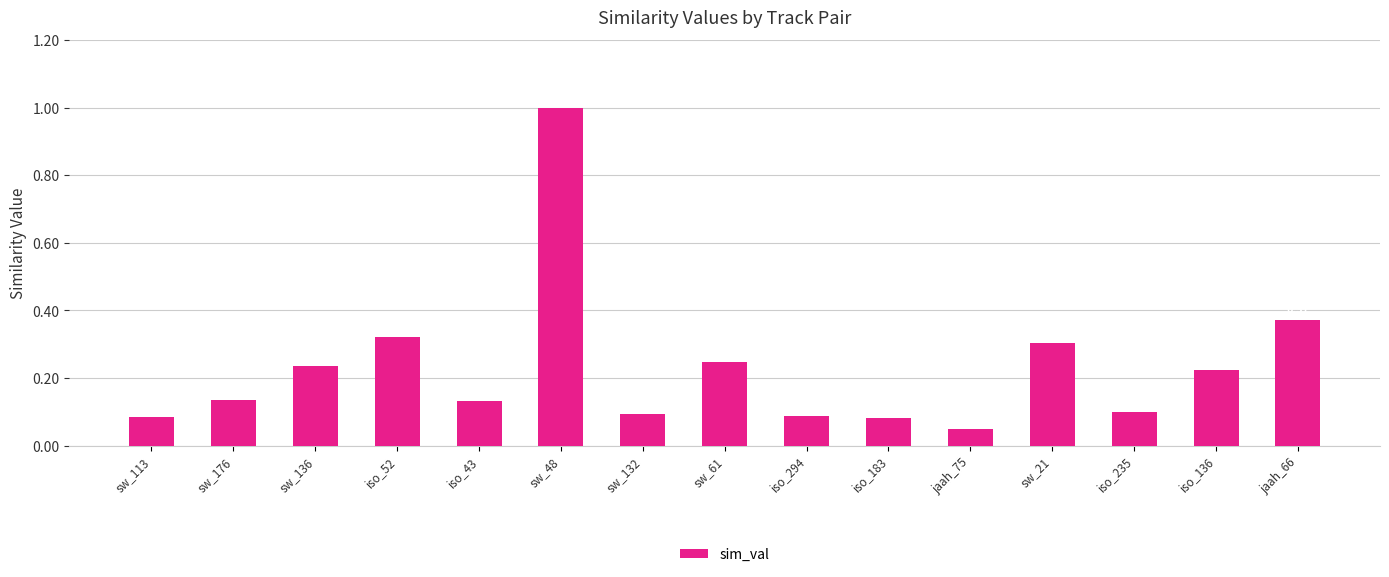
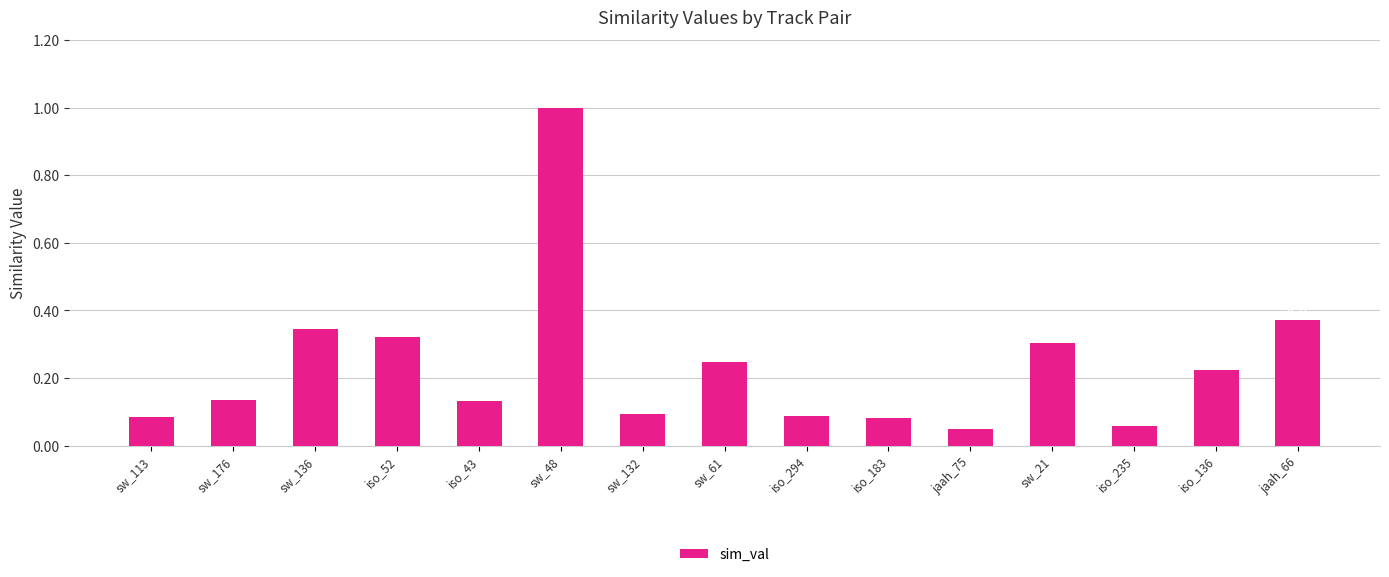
  {
    "sw_113": 0.08,
    "sw_176": 0.13,
-   "sw_136": 0.24,
+   "sw_136": 0.35,
    "iso_52": 0.32,
    "iso_43": 0.13,
    "sw_48": 1.00,
    "sw_132": 0.09,
    "sw_61": 0.25,
    "iso_294": 0.09,
    "iso_183": 0.08,
    "jaah_75": 0.05,
    "sw_21": 0.30,
-   "iso_235": 0.10,
+   "iso_235": 0.06,
    "iso_136": 0.22,
    "jaah_66": 0.37
  }
